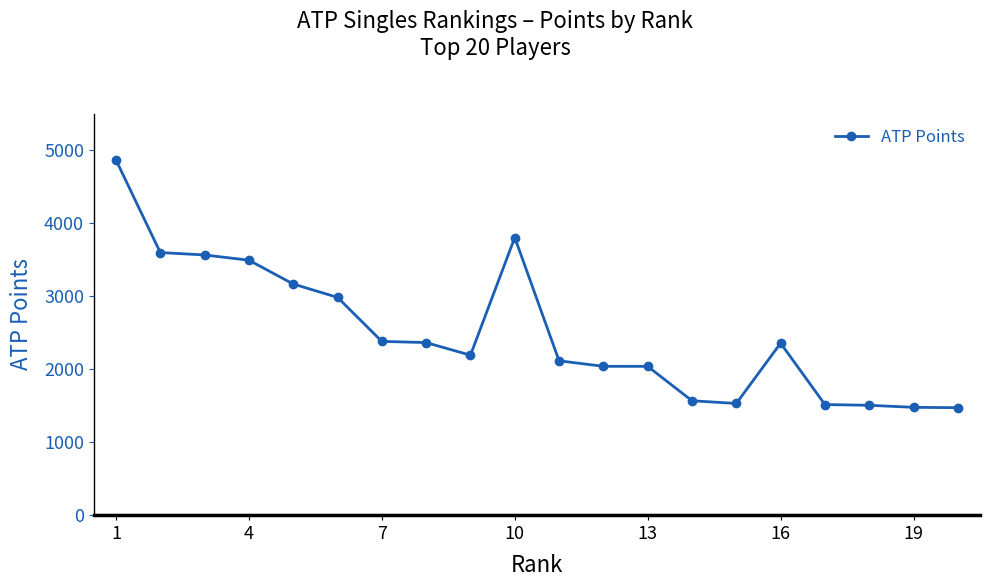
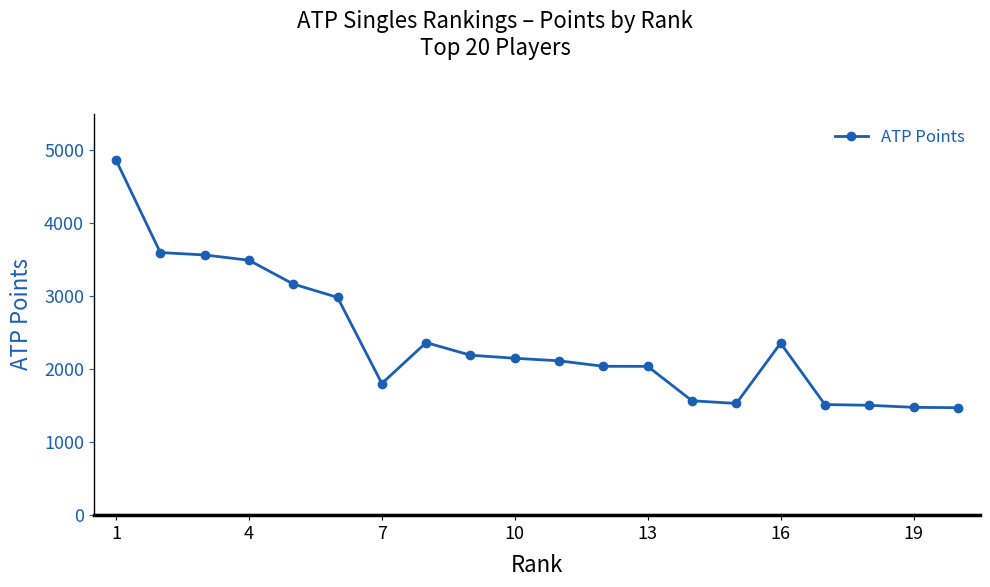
  {
    "1": 4900,
    "4": 3500,
-   "7": 2400,
-   "10": 3800,
+   "7": 1800,
+   "10": 2100,
    "13": 2000,
    "16": 2400,
    "19": 1500
  }
